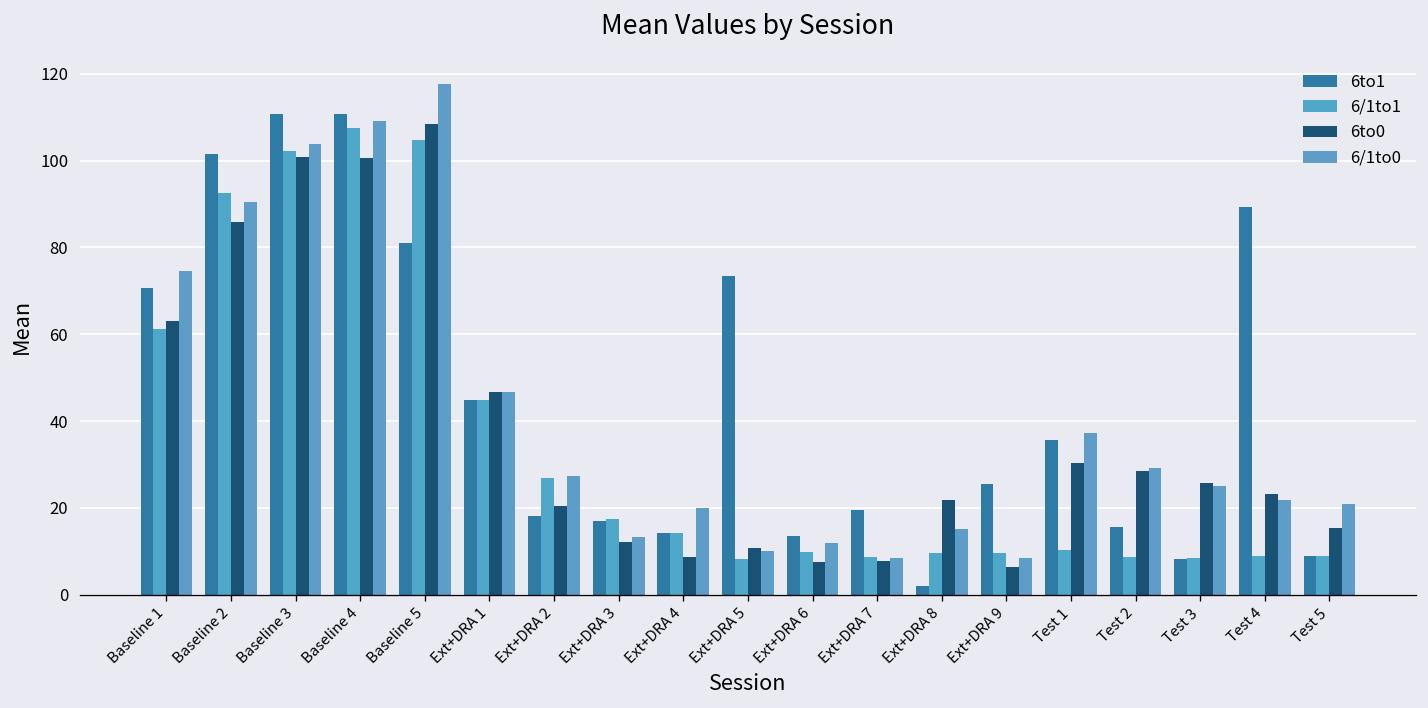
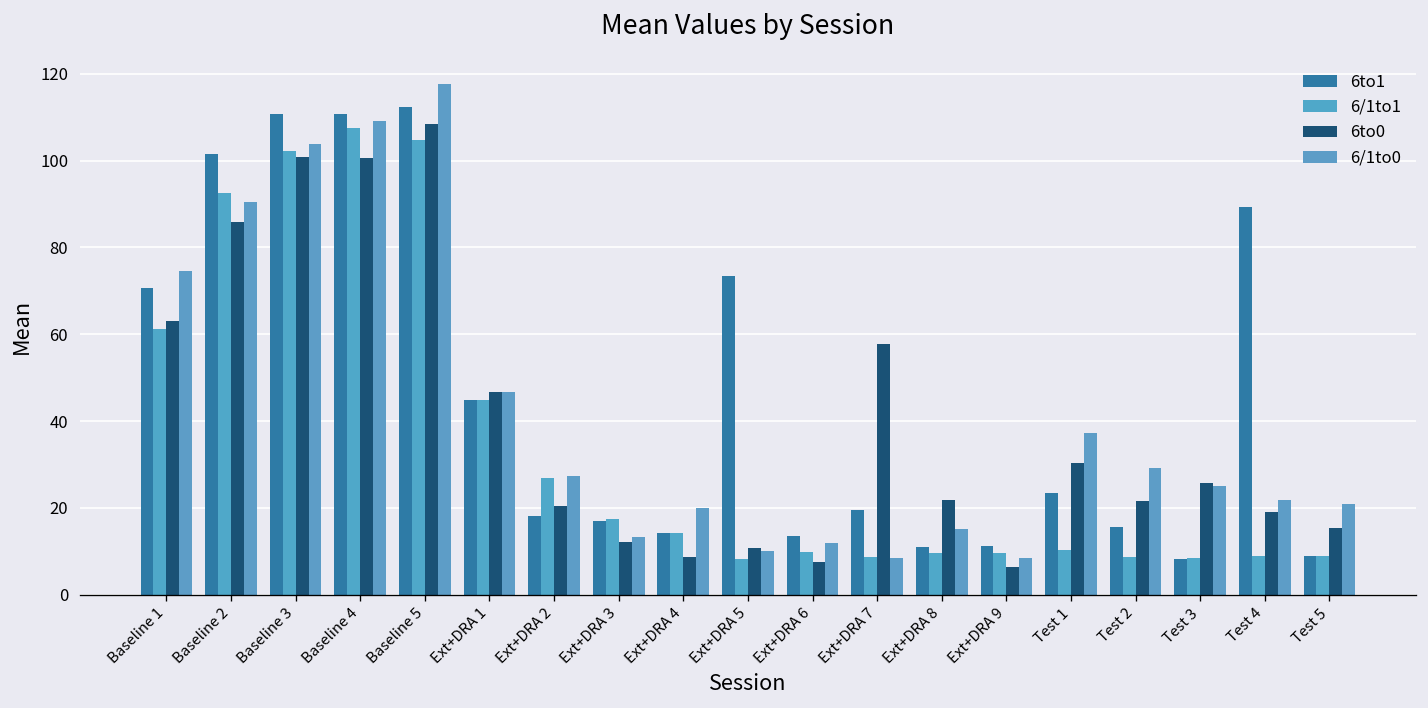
  {
    "6to1": {
      "Baseline 1": 71,
      "Baseline 2": 101,
      "Baseline 3": 111,
      "Baseline 4": 111,
-     "Baseline 5": 81,
+     "Baseline 5": 112,
      "Ext+DRA 1": 45,
      "Ext+DRA 2": 18,
      "Ext+DRA 3": 17,
      "Ext+DRA 4": 14,
      "Ext+DRA 5": 73,
      "Ext+DRA 6": 14,
      "Ext+DRA 7": 19,
-     "Ext+DRA 8": 2,
-     "Ext+DRA 9": 25,
-     "Test 1": 36,
+     "Ext+DRA 8": 11,
+     "Ext+DRA 9": 11,
+     "Test 1": 24,
      "Test 2": 16,
      "Test 3": 8,
      "Test 4": 89,
      "Test 5": 9
    },
    "6to0": {
      "Baseline 1": 63,
      "Baseline 2": 86,
      "Baseline 3": 101,
      "Baseline 4": 101,
      "Baseline 5": 108,
      "Ext+DRA 1": 47,
      "Ext+DRA 2": 21,
      "Ext+DRA 3": 12,
      "Ext+DRA 4": 9,
      "Ext+DRA 5": 11,
      "Ext+DRA 6": 8,
-     "Ext+DRA 7": 8,
+     "Ext+DRA 7": 58,
      "Ext+DRA 8": 22,
      "Ext+DRA 9": 6,
      "Test 1": 30,
-     "Test 2": 29,
+     "Test 2": 22,
      "Test 3": 26,
-     "Test 4": 23,
+     "Test 4": 19,
      "Test 5": 15
    }
  }
